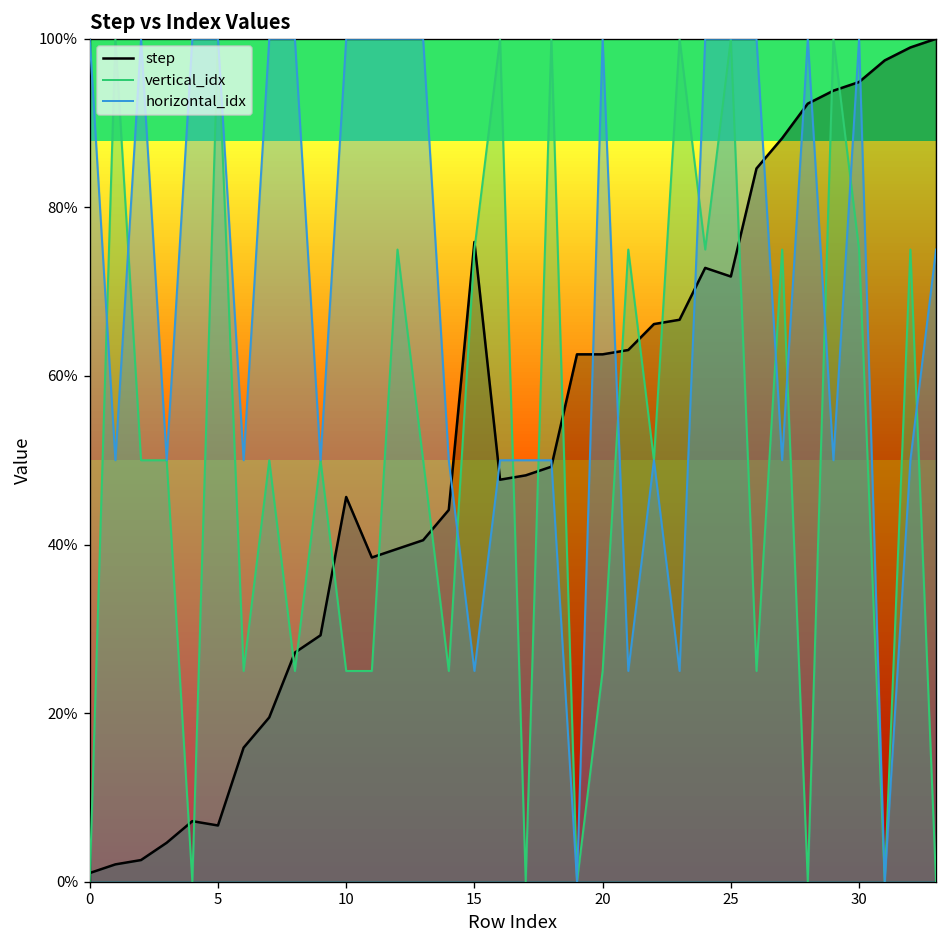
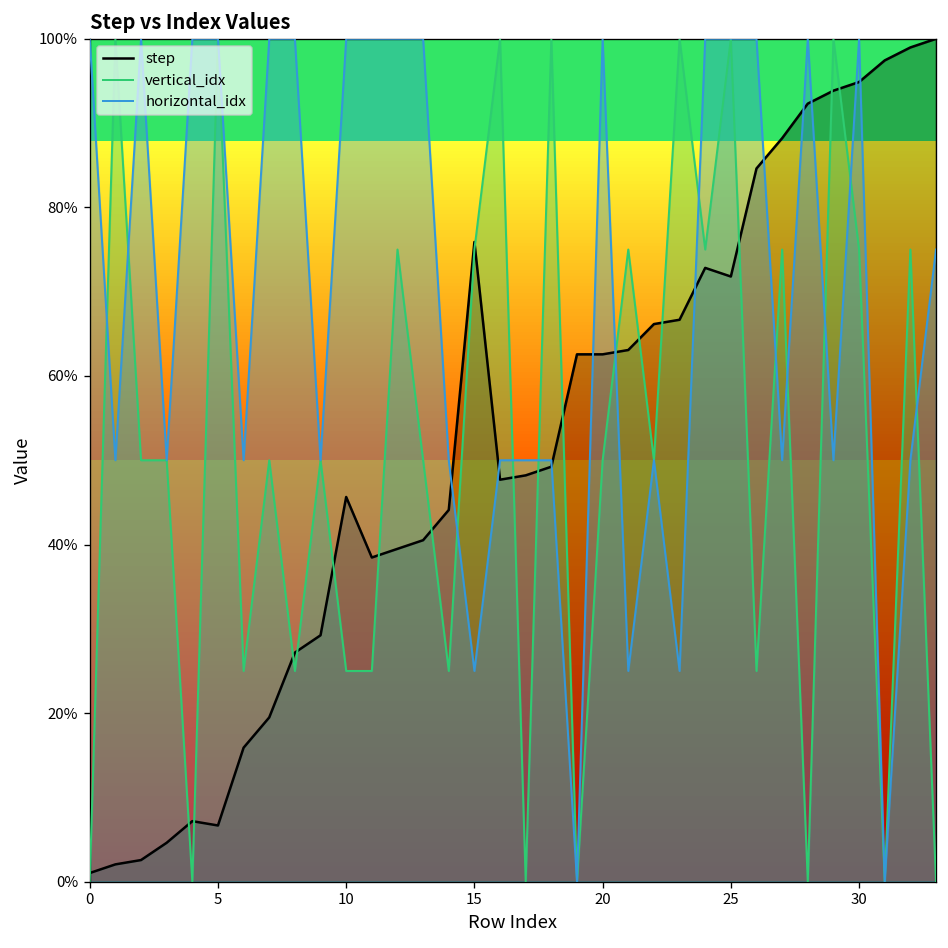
  {
    "step": {
      "0": "1%",
      "5": "7%",
      "10": "46%",
      "15": "76%",
      "20": "63%",
      "25": "72%",
      "30": "95%"
    },
    "vertical_idx": {
      "0": "0%",
      "10": "25%",
      "15": "75%",
-     "20": "25%",
+     "20": "50%",
      "30": "75%"
    },
    "horizontal_idx": {
      "0": "100%",
      "10": "100%",
      "15": "25%",
      "20": "100%",
      "30": "100%"
    }
  }
